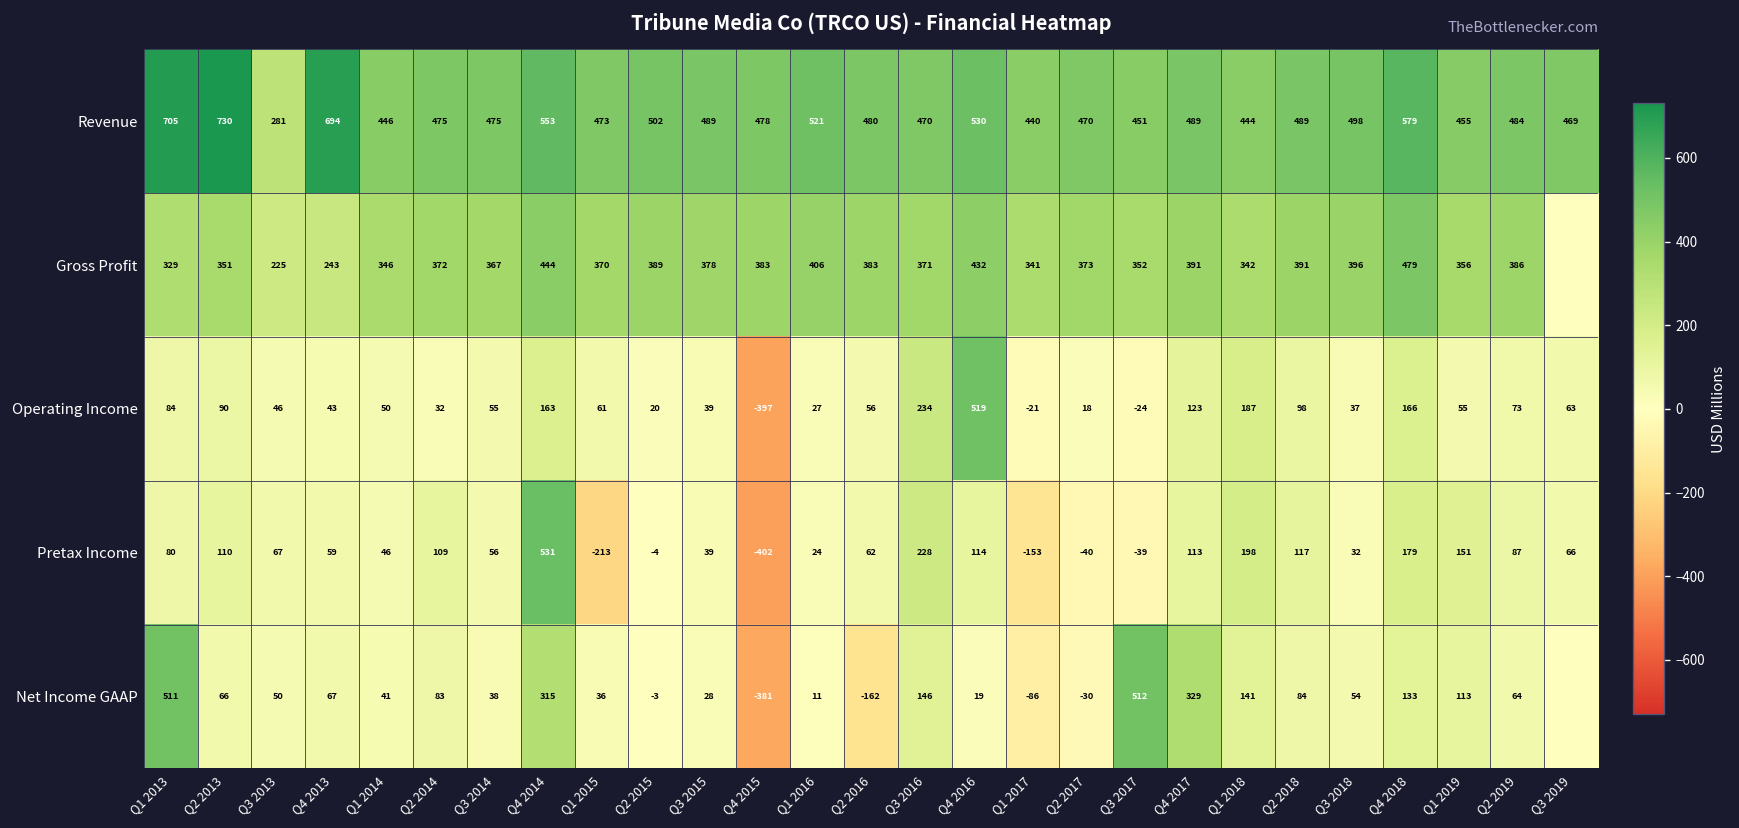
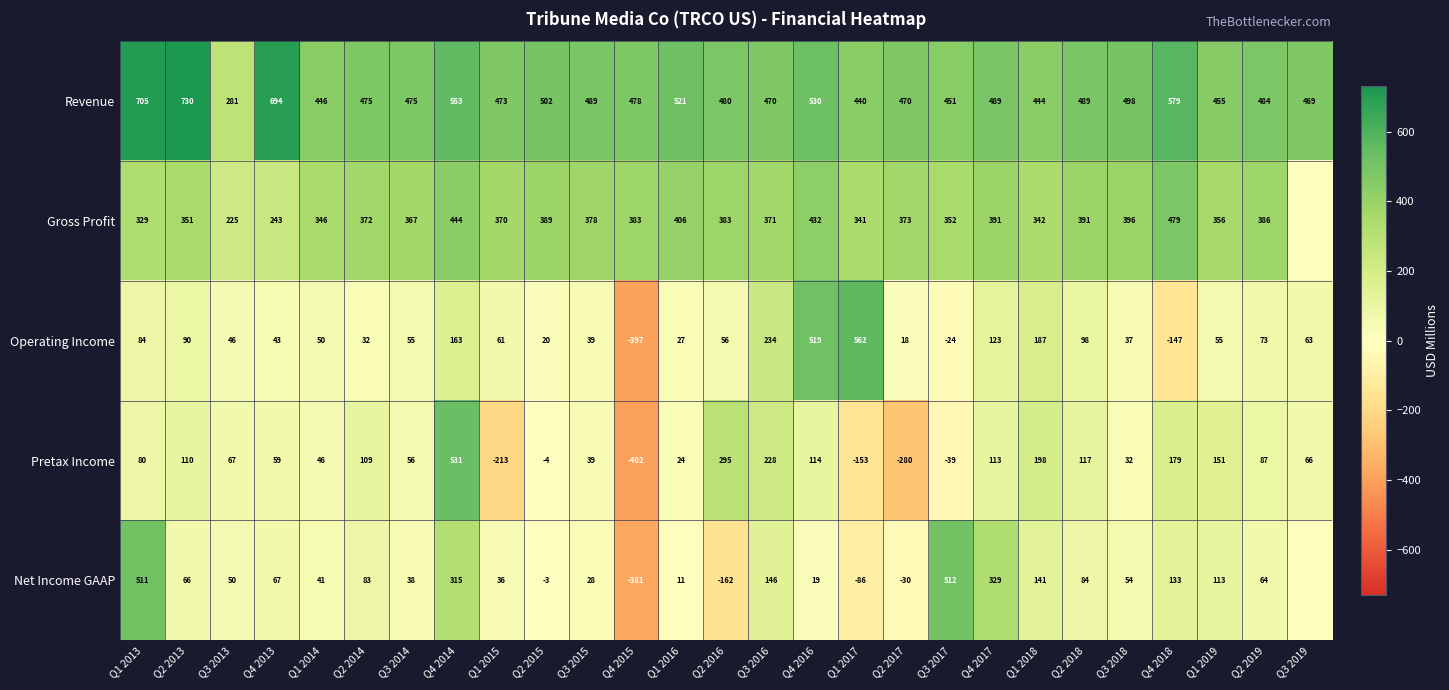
  {
    "Revenue": {
      "Q1 2013": 705,
      "Q2 2013": 730,
      "Q3 2013": 281,
      "Q4 2013": 694,
      "Q1 2014": 446,
      "Q2 2014": 475,
      "Q3 2014": 475,
      "Q4 2014": 553,
      "Q1 2015": 473,
      "Q2 2015": 502,
      "Q3 2015": 489,
      "Q4 2015": 478,
      "Q1 2016": 521,
      "Q2 2016": 480,
      "Q3 2016": 470,
      "Q4 2016": 530,
      "Q1 2017": 440,
      "Q2 2017": 470,
      "Q3 2017": 451,
      "Q4 2017": 489,
      "Q1 2018": 444,
      "Q2 2018": 489,
      "Q3 2018": 498,
      "Q4 2018": 579,
      "Q1 2019": 455,
      "Q2 2019": 484,
      "Q3 2019": 469
    },
    "Gross Profit": {
      "Q1 2013": 329,
      "Q2 2013": 351,
      "Q3 2013": 225,
      "Q4 2013": 243,
      "Q1 2014": 346,
      "Q2 2014": 372,
      "Q3 2014": 367,
      "Q4 2014": 444,
      "Q1 2015": 370,
      "Q2 2015": 389,
      "Q3 2015": 378,
      "Q4 2015": 383,
      "Q1 2016": 406,
      "Q2 2016": 383,
      "Q3 2016": 371,
      "Q4 2016": 432,
      "Q1 2017": 341,
      "Q2 2017": 373,
      "Q3 2017": 352,
      "Q4 2017": 391,
      "Q1 2018": 342,
      "Q2 2018": 391,
      "Q3 2018": 396,
      "Q4 2018": 479,
      "Q1 2019": 356,
      "Q2 2019": 386
    },
    "Operating Income": {
      "Q1 2013": 84,
      "Q2 2013": 90,
      "Q3 2013": 46,
      "Q4 2013": 43,
      "Q1 2014": 50,
      "Q2 2014": 32,
      "Q3 2014": 55,
      "Q4 2014": 163,
      "Q1 2015": 61,
      "Q2 2015": 20,
      "Q3 2015": 39,
      "Q4 2015": -397,
      "Q1 2016": 27,
      "Q2 2016": 56,
      "Q3 2016": 234,
      "Q4 2016": 519,
-     "Q1 2017": -21,
+     "Q1 2017": 562,
      "Q2 2017": 18,
      "Q3 2017": -24,
      "Q4 2017": 123,
      "Q1 2018": 187,
      "Q2 2018": 98,
      "Q3 2018": 37,
-     "Q4 2018": 166,
+     "Q4 2018": -147,
      "Q1 2019": 55,
      "Q2 2019": 73,
      "Q3 2019": 63
    },
    "Pretax Income": {
      "Q1 2013": 80,
      "Q2 2013": 110,
      "Q3 2013": 67,
      "Q4 2013": 59,
      "Q1 2014": 46,
      "Q2 2014": 109,
      "Q3 2014": 56,
      "Q4 2014": 531,
      "Q1 2015": -213,
      "Q2 2015": -4,
      "Q3 2015": 39,
      "Q4 2015": -402,
      "Q1 2016": 24,
-     "Q2 2016": 62,
+     "Q2 2016": 295,
      "Q3 2016": 228,
      "Q4 2016": 114,
      "Q1 2017": -153,
-     "Q2 2017": -40,
+     "Q2 2017": -280,
      "Q3 2017": -39,
      "Q4 2017": 113,
      "Q1 2018": 198,
      "Q2 2018": 117,
      "Q3 2018": 32,
      "Q4 2018": 179,
      "Q1 2019": 151,
      "Q2 2019": 87,
      "Q3 2019": 66
    },
    "Net Income GAAP": {
      "Q1 2013": 511,
      "Q2 2013": 66,
      "Q3 2013": 50,
      "Q4 2013": 67,
      "Q1 2014": 41,
      "Q2 2014": 83,
      "Q3 2014": 38,
      "Q4 2014": 315,
      "Q1 2015": 36,
      "Q2 2015": -3,
      "Q3 2015": 28,
      "Q4 2015": -381,
      "Q1 2016": 11,
      "Q2 2016": -162,
      "Q3 2016": 146,
      "Q4 2016": 19,
      "Q1 2017": -86,
      "Q2 2017": -30,
      "Q3 2017": 512,
      "Q4 2017": 329,
      "Q1 2018": 141,
      "Q2 2018": 84,
      "Q3 2018": 54,
      "Q4 2018": 133,
      "Q1 2019": 113,
      "Q2 2019": 64
    }
  }
